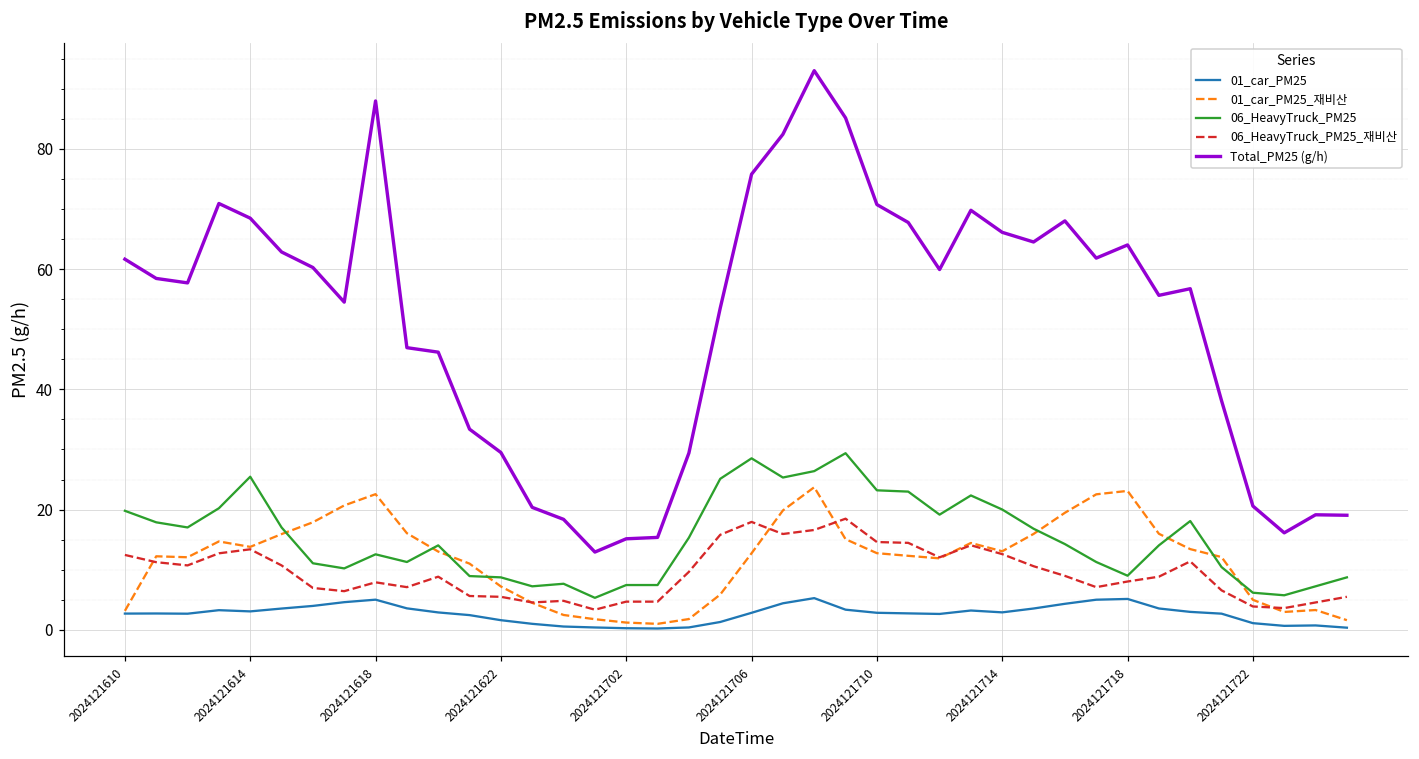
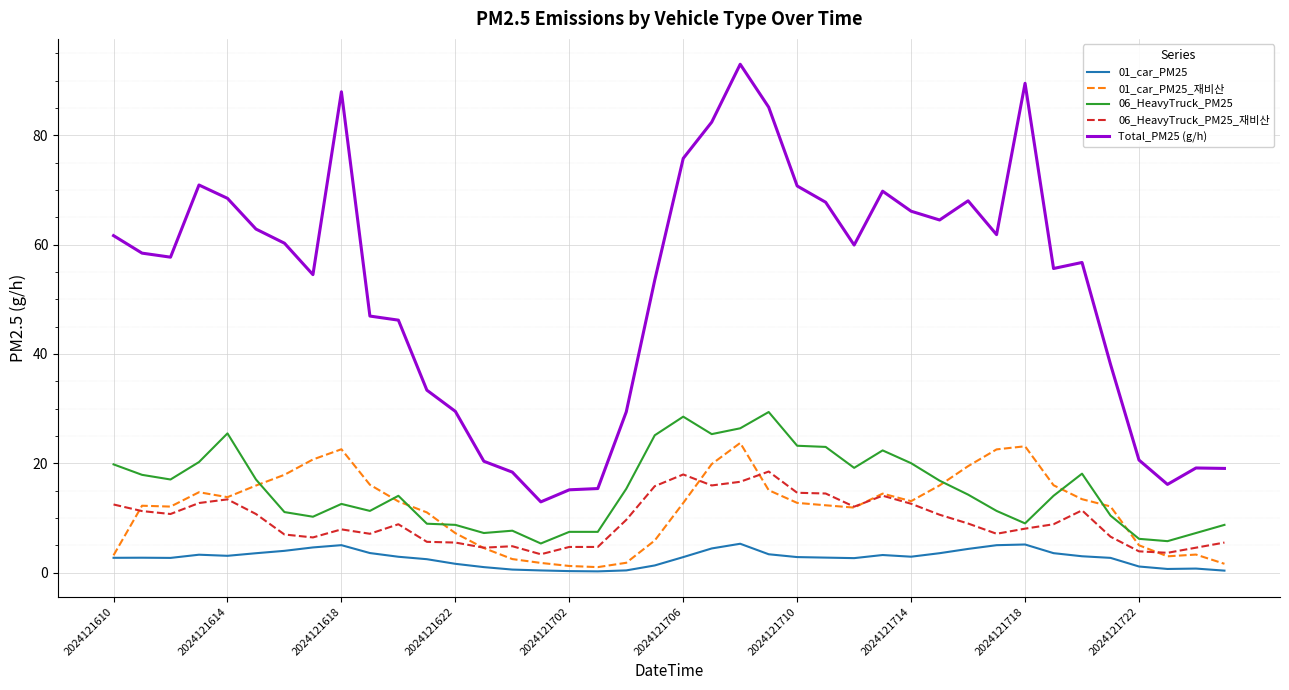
  {
    "01_car_PM25": {
      "2024121614": 3,
      "2024121618": 5,
      "2024121622": 2,
      "2024121702": 0,
      "2024121706": 3,
      "2024121710": 3,
      "2024121714": 3,
      "2024121718": 5,
      "2024121722": 1
    },
    "01_car_PM25_재비산": {
      "2024121618": 23,
      "2024121622": 7,
      "2024121702": 1,
      "2024121706": 13,
      "2024121710": 13,
      "2024121714": 13,
      "2024121718": 23,
      "2024121722": 5
    },
    "06_HeavyTruck_PM25": {
      "2024121610": 20,
      "2024121614": 25,
      "2024121618": 13,
      "2024121622": 9,
      "2024121702": 7,
      "2024121706": 29,
      "2024121710": 23,
      "2024121714": 20,
      "2024121718": 9,
      "2024121722": 6
    },
    "06_HeavyTruck_PM25_재비산": {
      "2024121610": 12,
      "2024121618": 8,
      "2024121622": 5,
      "2024121702": 5,
      "2024121706": 18,
      "2024121710": 15,
      "2024121714": 13,
      "2024121718": 8,
      "2024121722": 4
    },
    "Total_PM25 (g/h)": {
      "2024121610": 62,
      "2024121614": 68,
      "2024121618": 88,
      "2024121622": 29,
      "2024121702": 15,
      "2024121706": 76,
      "2024121710": 71,
      "2024121714": 66,
-     "2024121718": 64,
+     "2024121718": 90,
      "2024121722": 21
    }
  }
